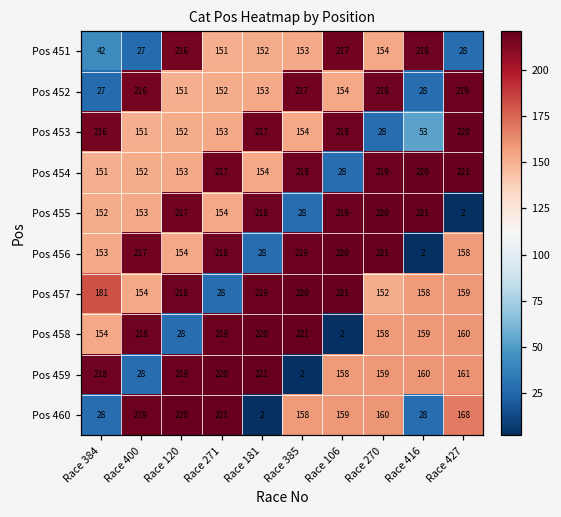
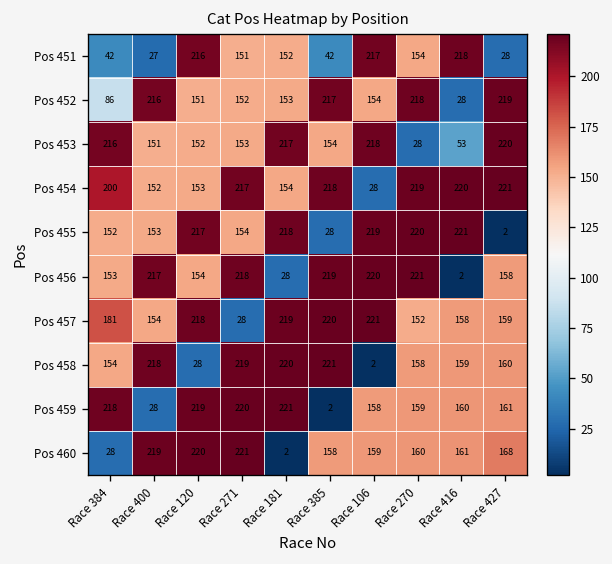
  {
    "Pos 451": {
      "Race 384": 42,
      "Race 400": 27,
      "Race 120": 216,
      "Race 271": 151,
      "Race 181": 152,
-     "Race 385": 153,
+     "Race 385": 42,
      "Race 106": 217,
      "Race 270": 154,
      "Race 416": 218,
      "Race 427": 28
    },
    "Pos 452": {
-     "Race 384": 27,
+     "Race 384": 86,
      "Race 400": 216,
      "Race 120": 151,
      "Race 271": 152,
      "Race 181": 153,
      "Race 385": 217,
      "Race 106": 154,
      "Race 270": 218,
      "Race 416": 28,
      "Race 427": 219
    },
    "Pos 453": {
      "Race 384": 216,
      "Race 400": 151,
      "Race 120": 152,
      "Race 271": 153,
      "Race 181": 217,
      "Race 385": 154,
      "Race 106": 218,
      "Race 270": 28,
      "Race 416": 53,
      "Race 427": 220
    },
    "Pos 454": {
-     "Race 384": 151,
+     "Race 384": 200,
      "Race 400": 152,
      "Race 120": 153,
      "Race 271": 217,
      "Race 181": 154,
      "Race 385": 218,
      "Race 106": 28,
      "Race 270": 219,
      "Race 416": 220,
      "Race 427": 221
    },
    "Pos 455": {
      "Race 384": 152,
      "Race 400": 153,
      "Race 120": 217,
      "Race 271": 154,
      "Race 181": 218,
      "Race 385": 28,
      "Race 106": 219,
      "Race 270": 220,
      "Race 416": 221,
      "Race 427": 2
    },
    "Pos 456": {
      "Race 384": 153,
      "Race 400": 217,
      "Race 120": 154,
      "Race 271": 218,
      "Race 181": 28,
      "Race 385": 219,
      "Race 106": 220,
      "Race 270": 221,
      "Race 416": 2,
      "Race 427": 158
    },
    "Pos 457": {
      "Race 384": 181,
      "Race 400": 154,
      "Race 120": 218,
      "Race 271": 28,
      "Race 181": 219,
      "Race 385": 220,
      "Race 106": 221,
      "Race 270": 152,
      "Race 416": 158,
      "Race 427": 159
    },
    "Pos 458": {
      "Race 384": 154,
      "Race 400": 218,
      "Race 120": 28,
      "Race 271": 219,
      "Race 181": 220,
      "Race 385": 221,
      "Race 106": 2,
      "Race 270": 158,
      "Race 416": 159,
      "Race 427": 160
    },
    "Pos 459": {
      "Race 384": 218,
      "Race 400": 28,
      "Race 120": 219,
      "Race 271": 220,
      "Race 181": 221,
      "Race 385": 2,
      "Race 106": 158,
      "Race 270": 159,
      "Race 416": 160,
      "Race 427": 161
    },
    "Pos 460": {
      "Race 384": 28,
      "Race 400": 219,
      "Race 120": 220,
      "Race 271": 221,
      "Race 181": 2,
      "Race 385": 158,
      "Race 106": 159,
      "Race 270": 160,
-     "Race 416": 28,
+     "Race 416": 161,
      "Race 427": 168
    }
  }
